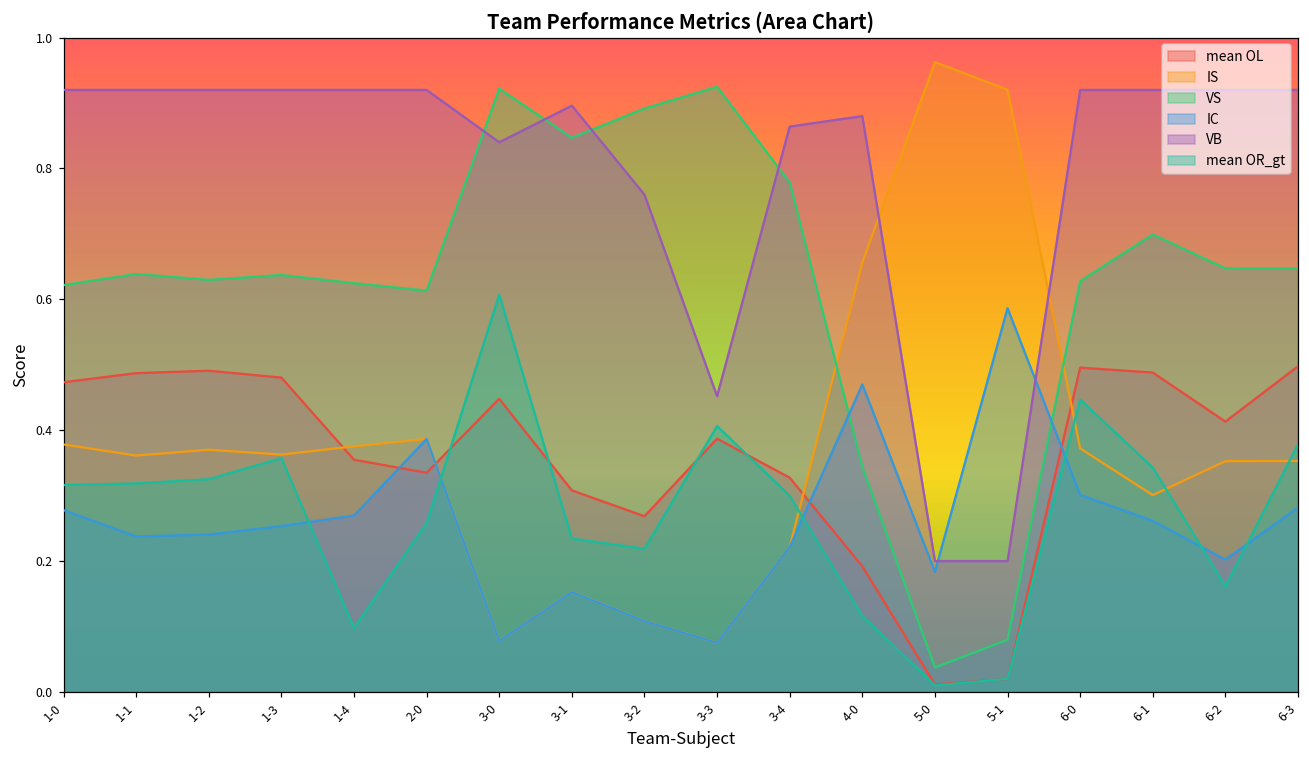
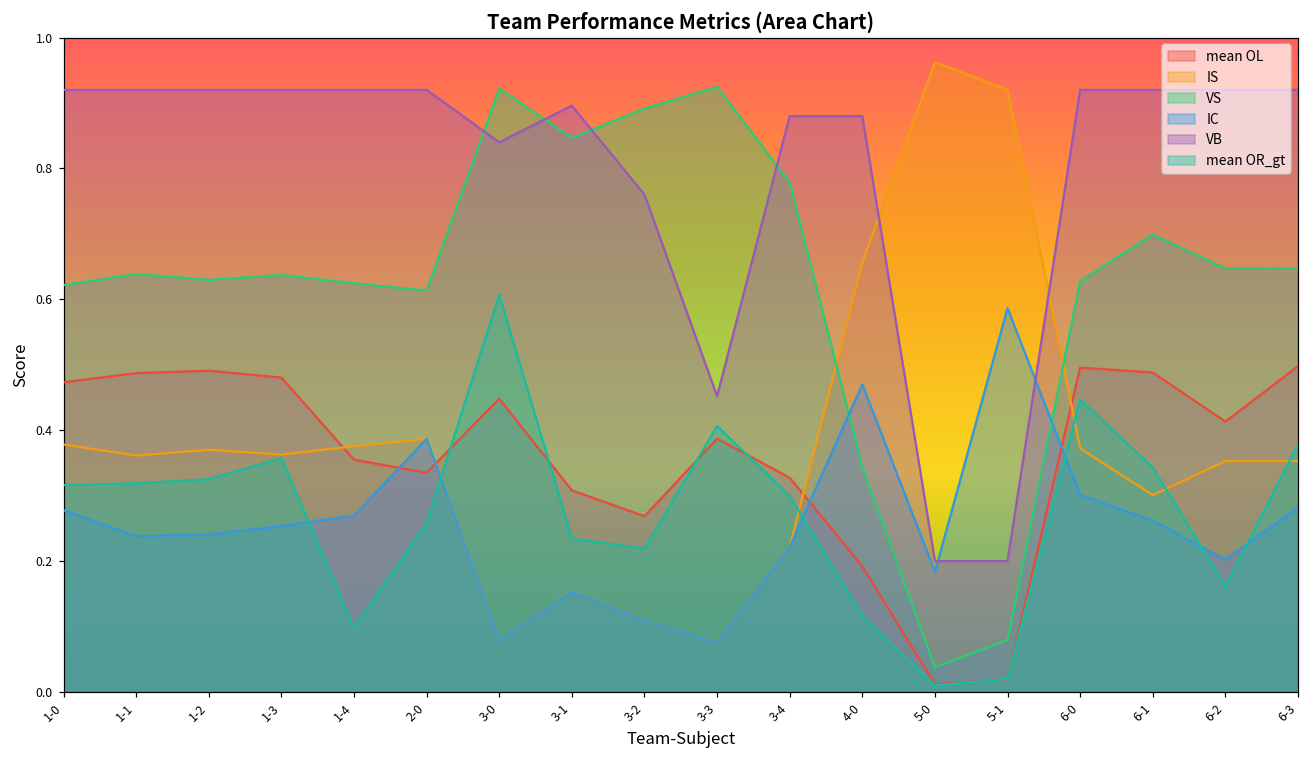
  {
    "VB": {
      "1-0": 0.92,
      "1-1": 0.92,
      "1-2": 0.92,
      "1-3": 0.92,
      "1-4": 0.92,
      "2-0": 0.92,
      "3-0": 0.84,
      "3-1": 0.90,
      "3-2": 0.76,
      "3-3": 0.45,
-     "3-4": 0.86,
+     "3-4": 0.88,
      "4-0": 0.88,
      "5-0": 0.20,
      "5-1": 0.20,
      "6-0": 0.92,
      "6-1": 0.92,
      "6-3": 0.92
    }
  }
